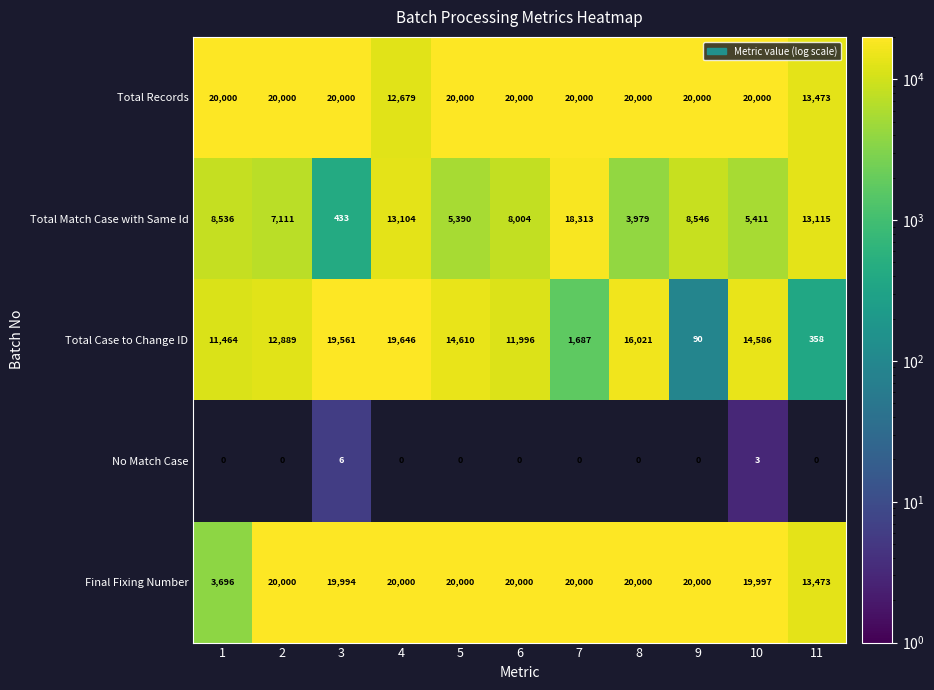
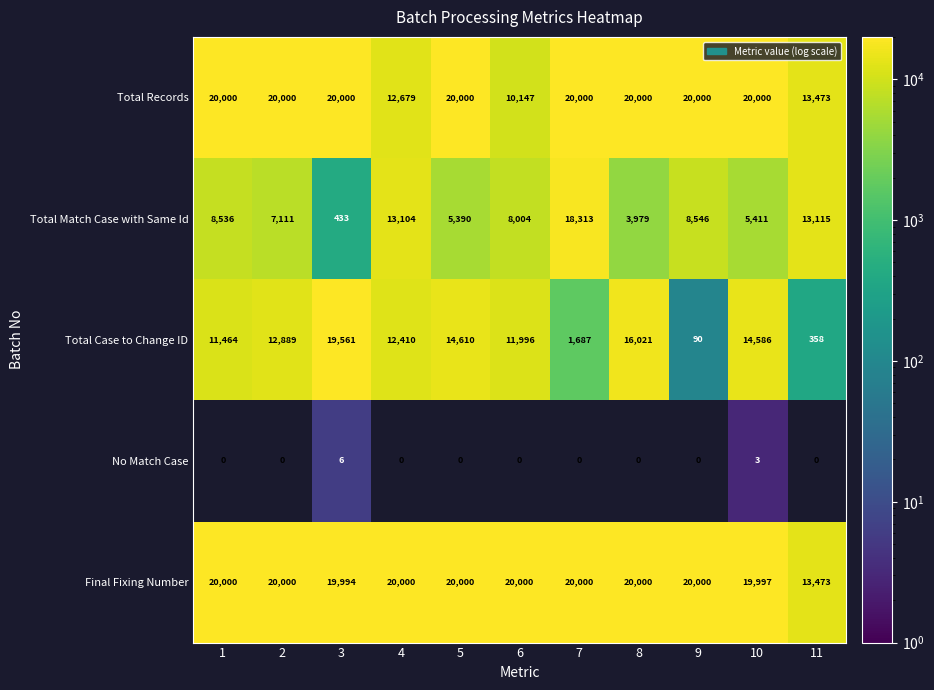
  {
    "Total Records": {
      "1": "20,000",
      "2": "20,000",
      "3": "20,000",
      "4": "12,679",
      "5": "20,000",
-     "6": "20,000",
+     "6": "10,147",
      "7": "20,000",
      "8": "20,000",
      "9": "20,000",
      "10": "20,000",
      "11": "13,473"
    },
    "Total Match Case with Same Id": {
      "1": "8,536",
      "2": "7,111",
      "3": "433",
      "4": "13,104",
      "5": "5,390",
      "6": "8,004",
      "7": "18,313",
      "8": "3,979",
      "9": "8,546",
      "10": "5,411",
      "11": "13,115"
    },
    "Total Case to Change ID": {
      "1": "11,464",
      "2": "12,889",
      "3": "19,561",
-     "4": "19,646",
+     "4": "12,410",
      "5": "14,610",
      "6": "11,996",
      "7": "1,687",
      "8": "16,021",
      "9": "90",
      "10": "14,586",
      "11": "358"
    },
    "No Match Case": {
      "3": "6",
      "10": "3"
    },
    "Final Fixing Number": {
-     "1": "3,696",
+     "1": "20,000",
      "2": "20,000",
      "3": "19,994",
      "4": "20,000",
      "5": "20,000",
      "6": "20,000",
      "7": "20,000",
      "8": "20,000",
      "9": "20,000",
      "10": "19,997",
      "11": "13,473"
    }
  }
